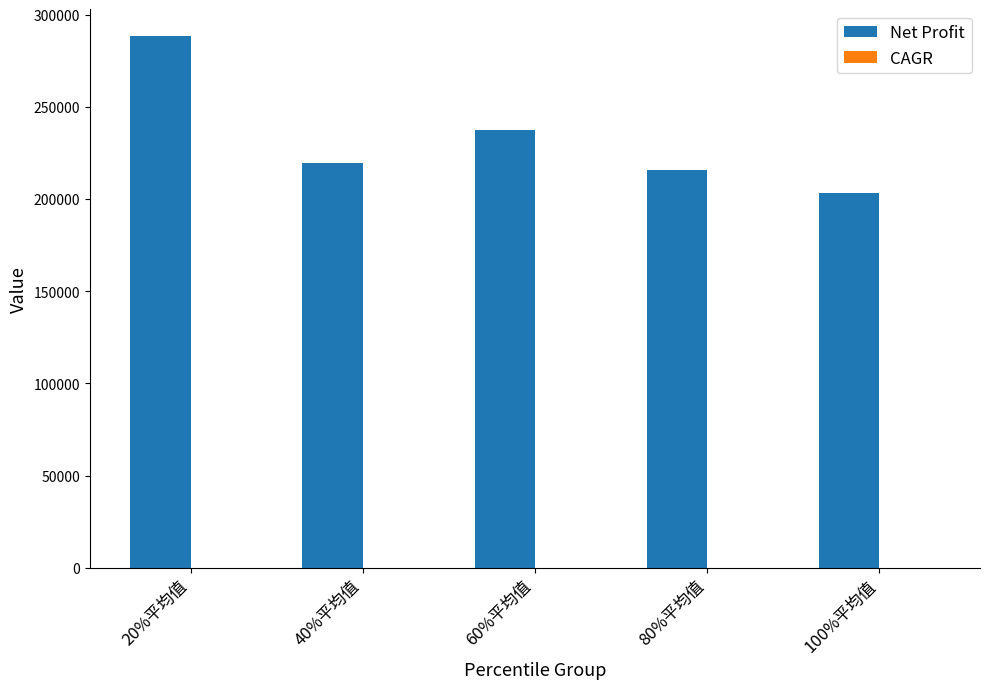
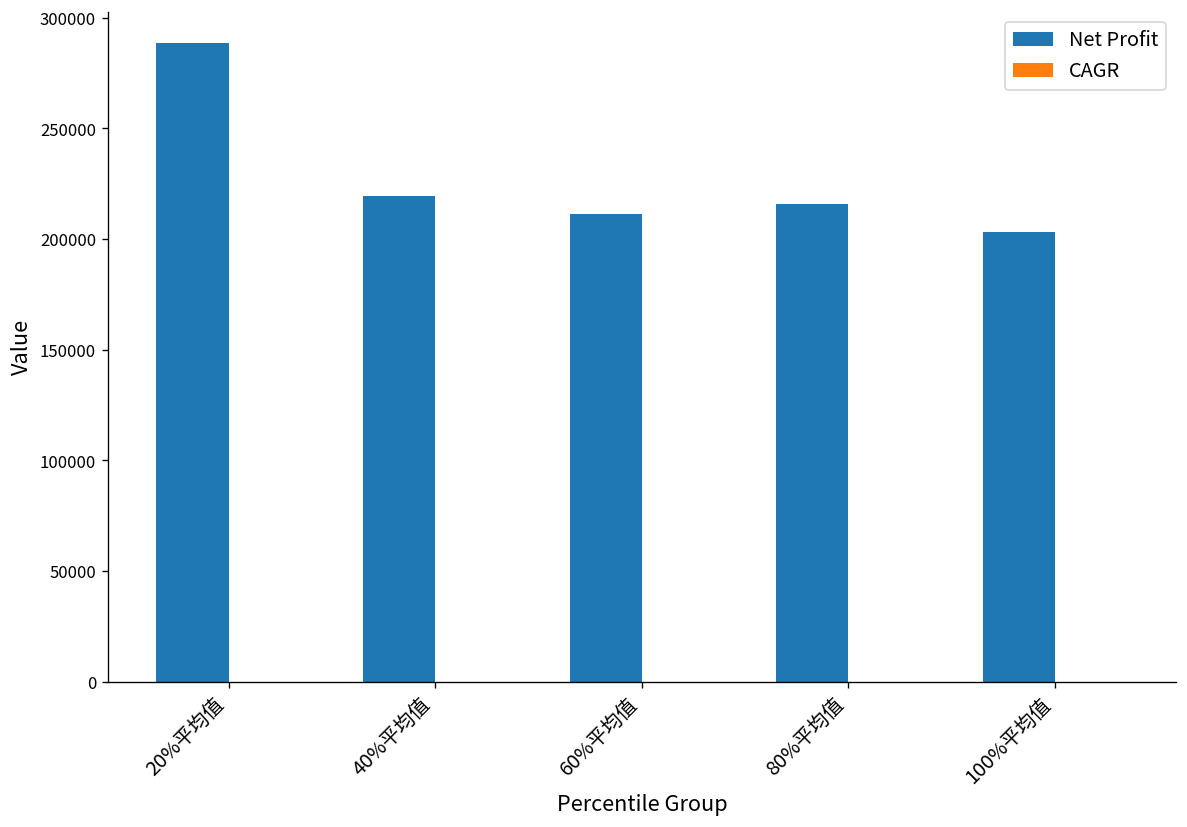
  {
    "Net Profit": {
      "20%平均值": 288000,
      "40%平均值": 220000,
-     "60%平均值": 238000,
+     "60%平均值": 211000,
      "80%平均值": 216000,
      "100%平均值": 203000
    }
  }
